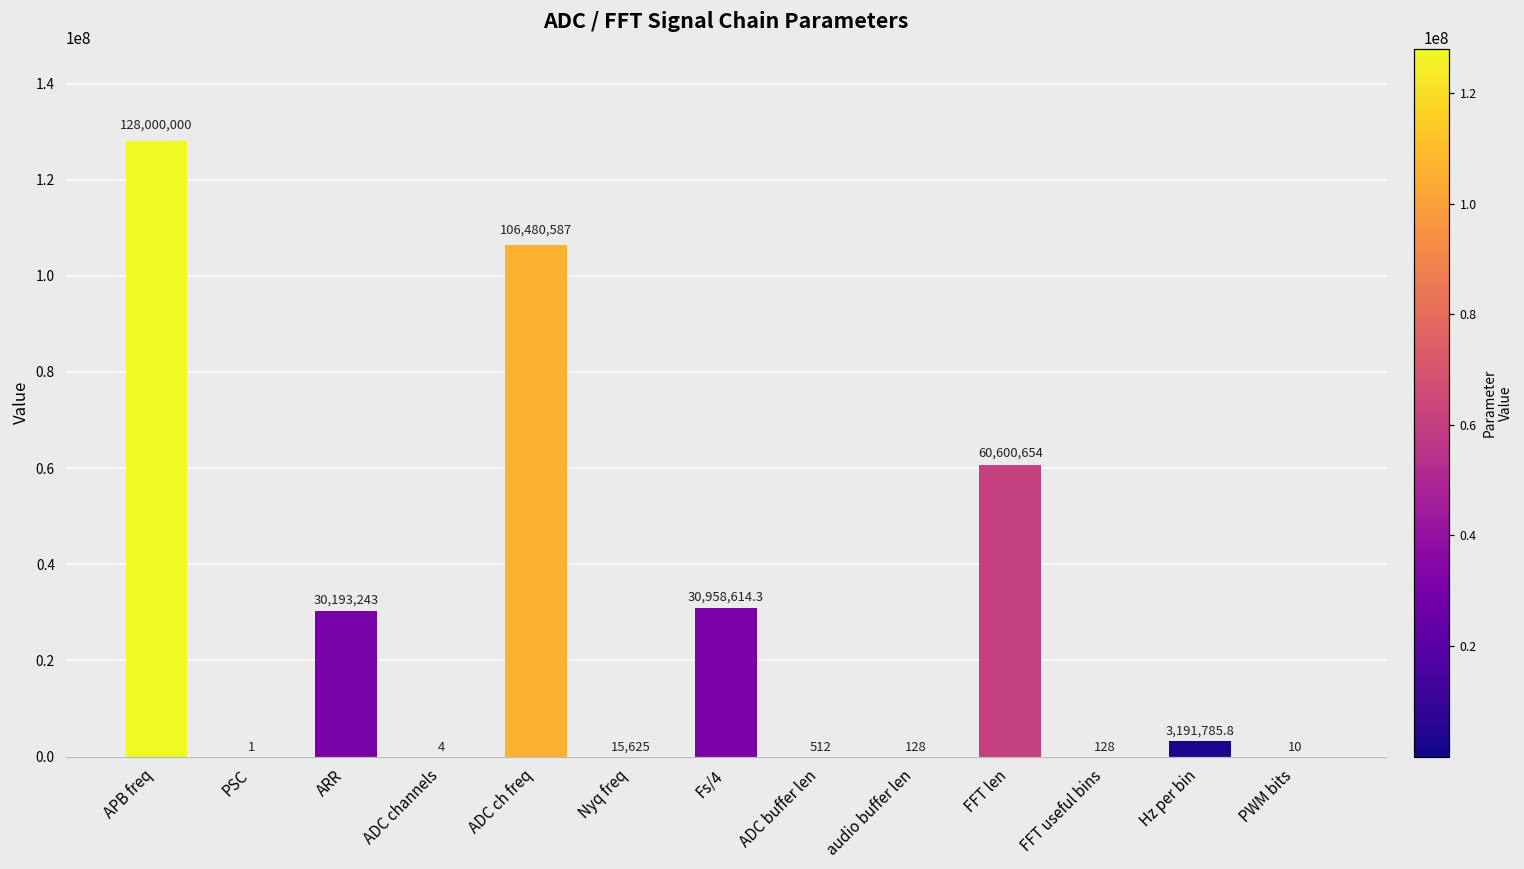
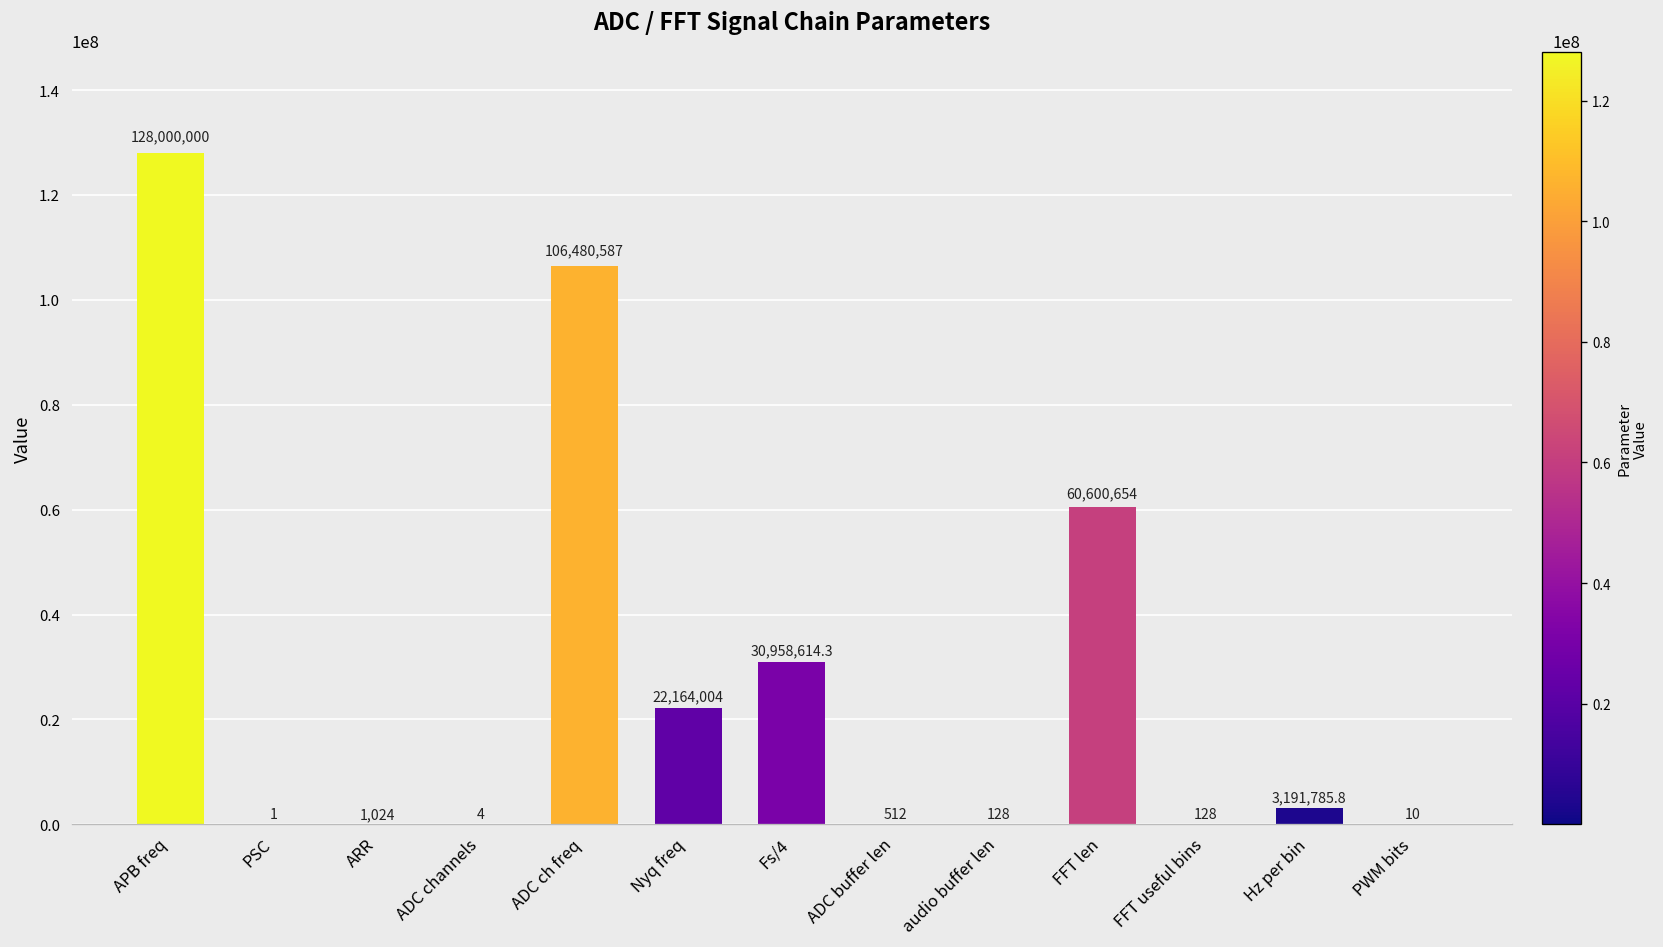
  {
    "APB freq": "128,000,000",
    "PSC": "1",
-   "ARR": "30,193,243",
+   "ARR": "1,024",
    "ADC channels": "4",
    "ADC ch freq": "106,480,587",
-   "Nyq freq": "15,625",
+   "Nyq freq": "22,164,004",
    "Fs/4": "30,958,614.3",
    "ADC buffer len": "512",
    "audio buffer len": "128",
    "FFT len": "60,600,654",
    "FFT useful bins": "128",
    "Hz per bin": "3,191,785.8",
    "PWM bits": "10"
  }
